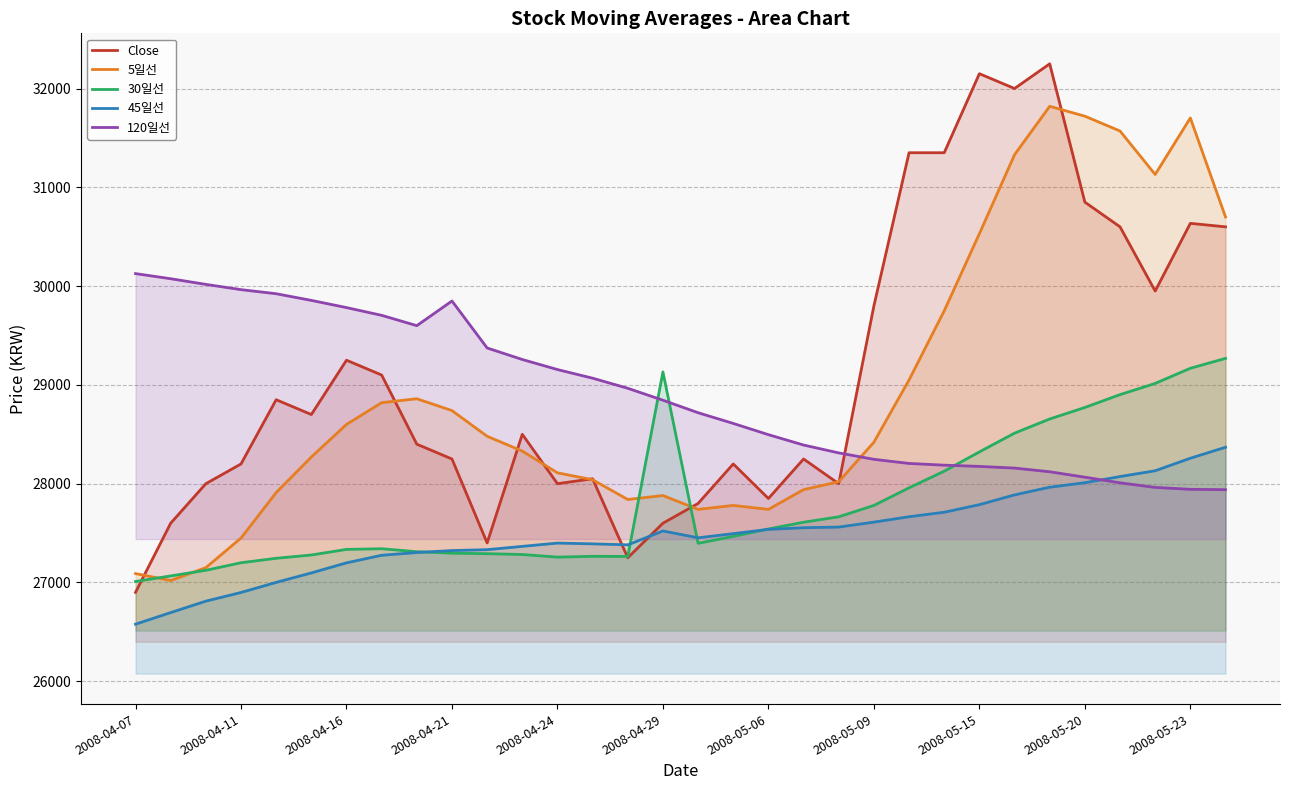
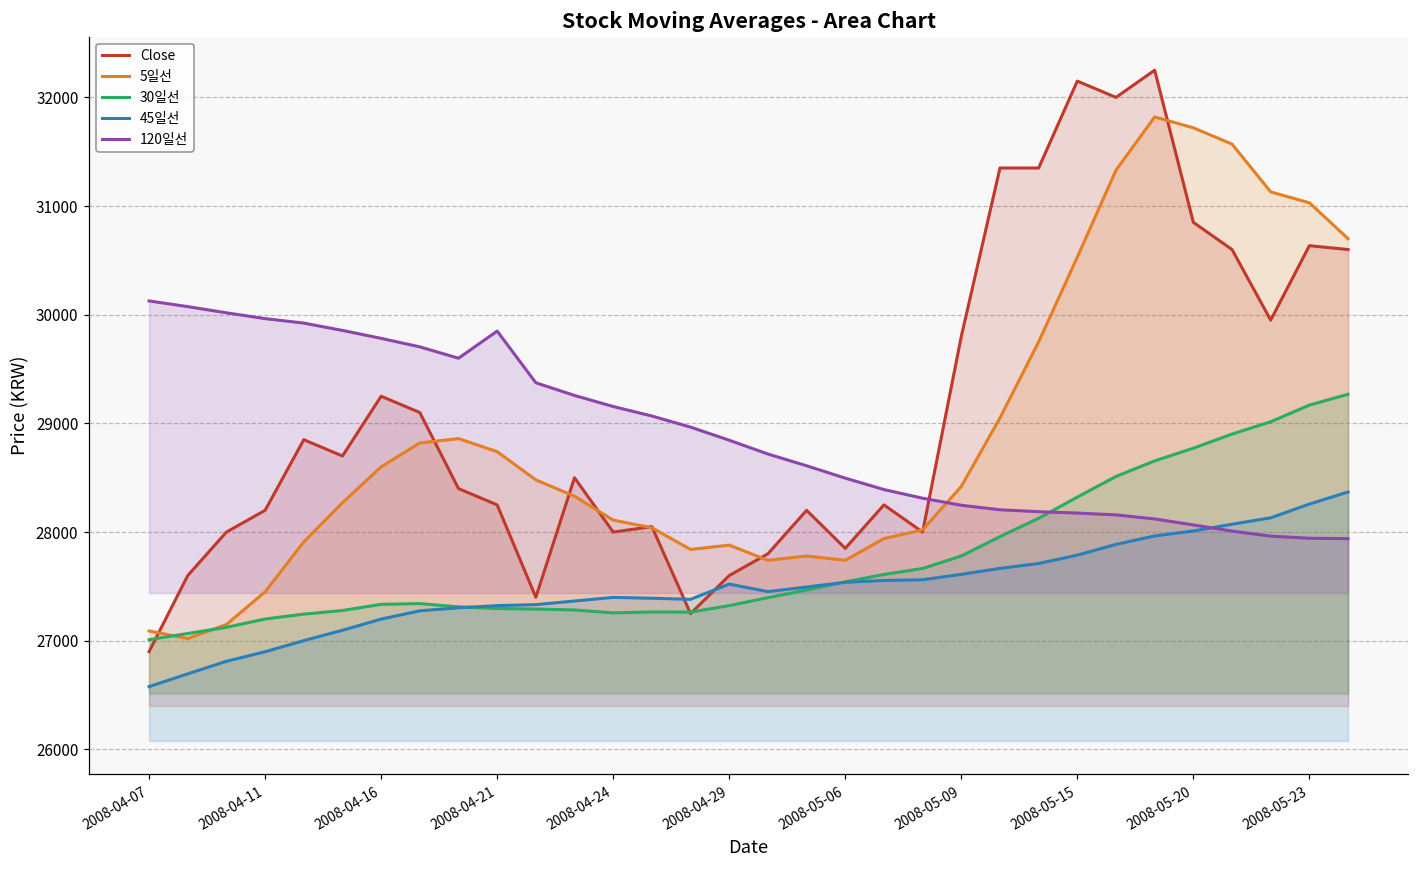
  {
    "Close": {
      "2008-04-07": 26900,
      "2008-04-11": 28200,
      "2008-04-16": 29300,
      "2008-04-21": 28300,
      "2008-04-24": 28000,
      "2008-04-29": 27600,
      "2008-05-06": 27900,
      "2008-05-09": 29800,
      "2008-05-15": 32200,
      "2008-05-20": 30900,
      "2008-05-23": 30600
    },
    "5일선": {
      "2008-04-07": 27100,
      "2008-04-11": 27500,
      "2008-04-16": 28600,
      "2008-04-21": 28700,
      "2008-04-24": 28100,
      "2008-04-29": 27900,
      "2008-05-06": 27700,
      "2008-05-09": 28400,
      "2008-05-15": 30500,
      "2008-05-20": 31700,
-     "2008-05-23": 31700
+     "2008-05-23": 31000
    },
    "30일선": {
      "2008-04-07": 27000,
      "2008-04-11": 27200,
      "2008-04-16": 27300,
      "2008-04-21": 27300,
      "2008-04-24": 27300,
-     "2008-04-29": 29100,
+     "2008-04-29": 27300,
      "2008-05-09": 27800,
      "2008-05-15": 28300,
      "2008-05-20": 28800,
      "2008-05-23": 29200
    },
    "45일선": {
      "2008-04-07": 26600,
      "2008-04-11": 26900,
      "2008-04-16": 27200,
      "2008-04-21": 27300,
      "2008-04-24": 27400,
      "2008-04-29": 27500,
      "2008-05-09": 27600,
      "2008-05-15": 27800,
      "2008-05-20": 28000,
      "2008-05-23": 28300
    },
    "120일선": {
      "2008-04-07": 30100,
      "2008-04-11": 30000,
      "2008-04-16": 29800,
      "2008-04-21": 29800,
      "2008-04-24": 29200,
      "2008-04-29": 28800,
      "2008-05-06": 28500,
      "2008-05-09": 28200,
      "2008-05-15": 28200,
      "2008-05-20": 28100,
      "2008-05-23": 27900
    }
  }
